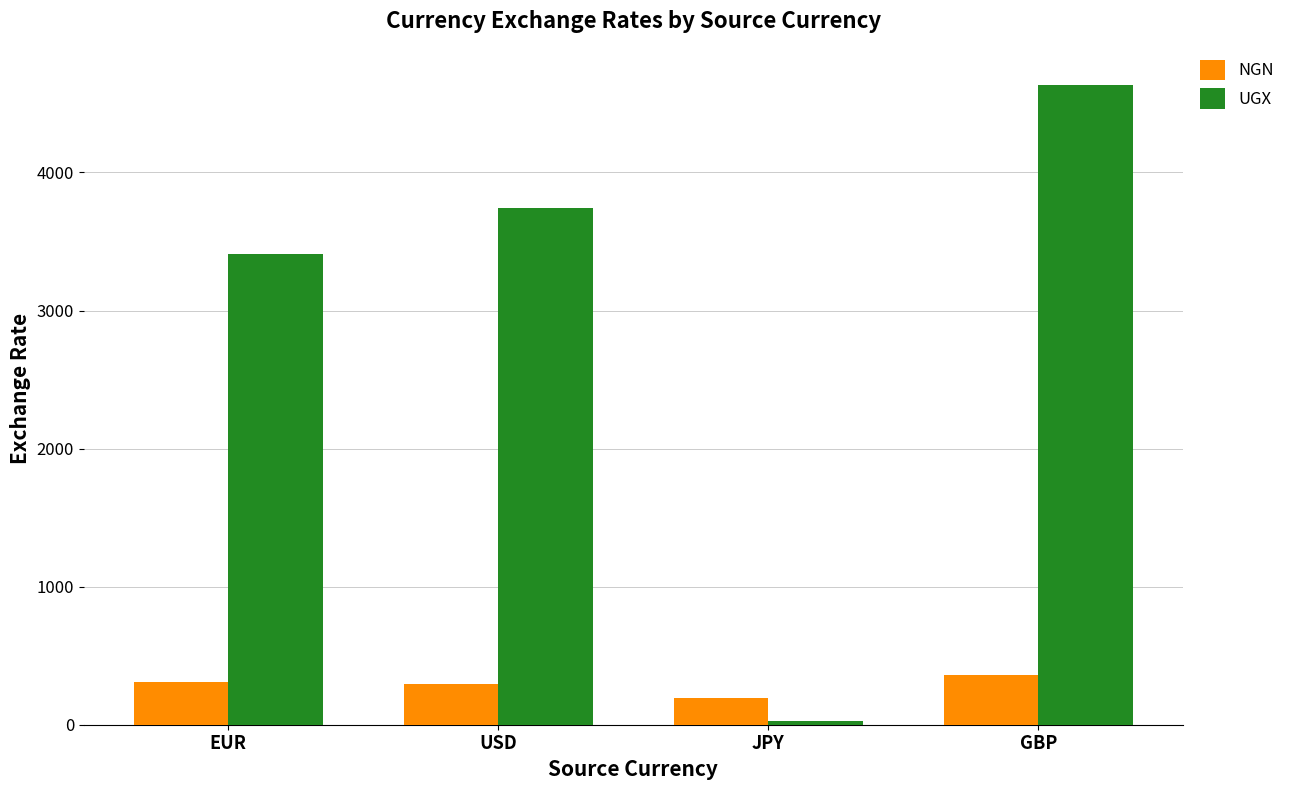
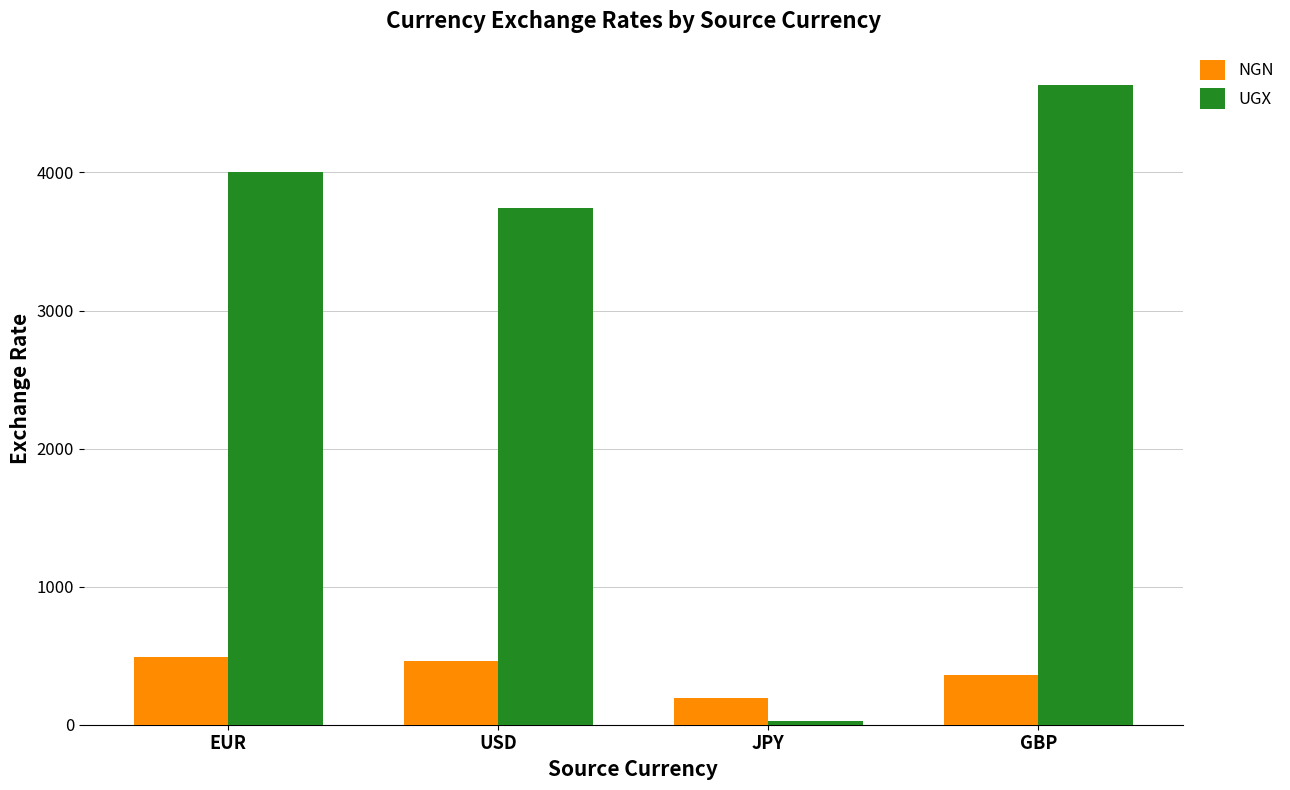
  {
    "NGN": {
-     "EUR": 310,
-     "USD": 300,
+     "EUR": 490,
+     "USD": 460,
      "JPY": 190,
      "GBP": 360
    },
    "UGX": {
-     "EUR": 3410,
+     "EUR": 4000,
      "USD": 3740,
      "JPY": 30,
      "GBP": 4630
    }
  }
